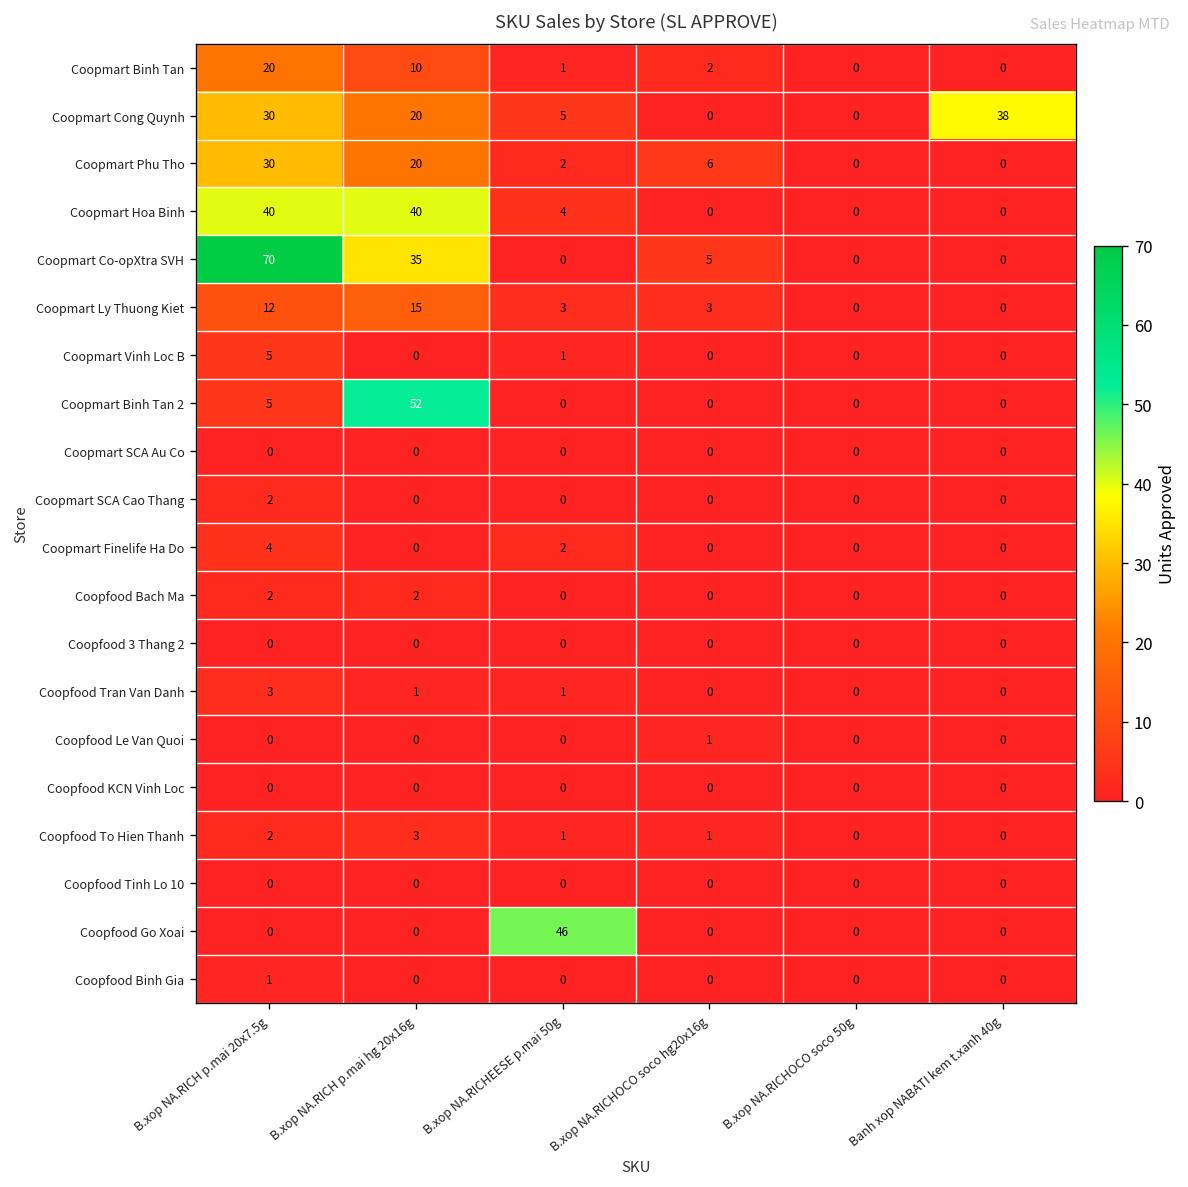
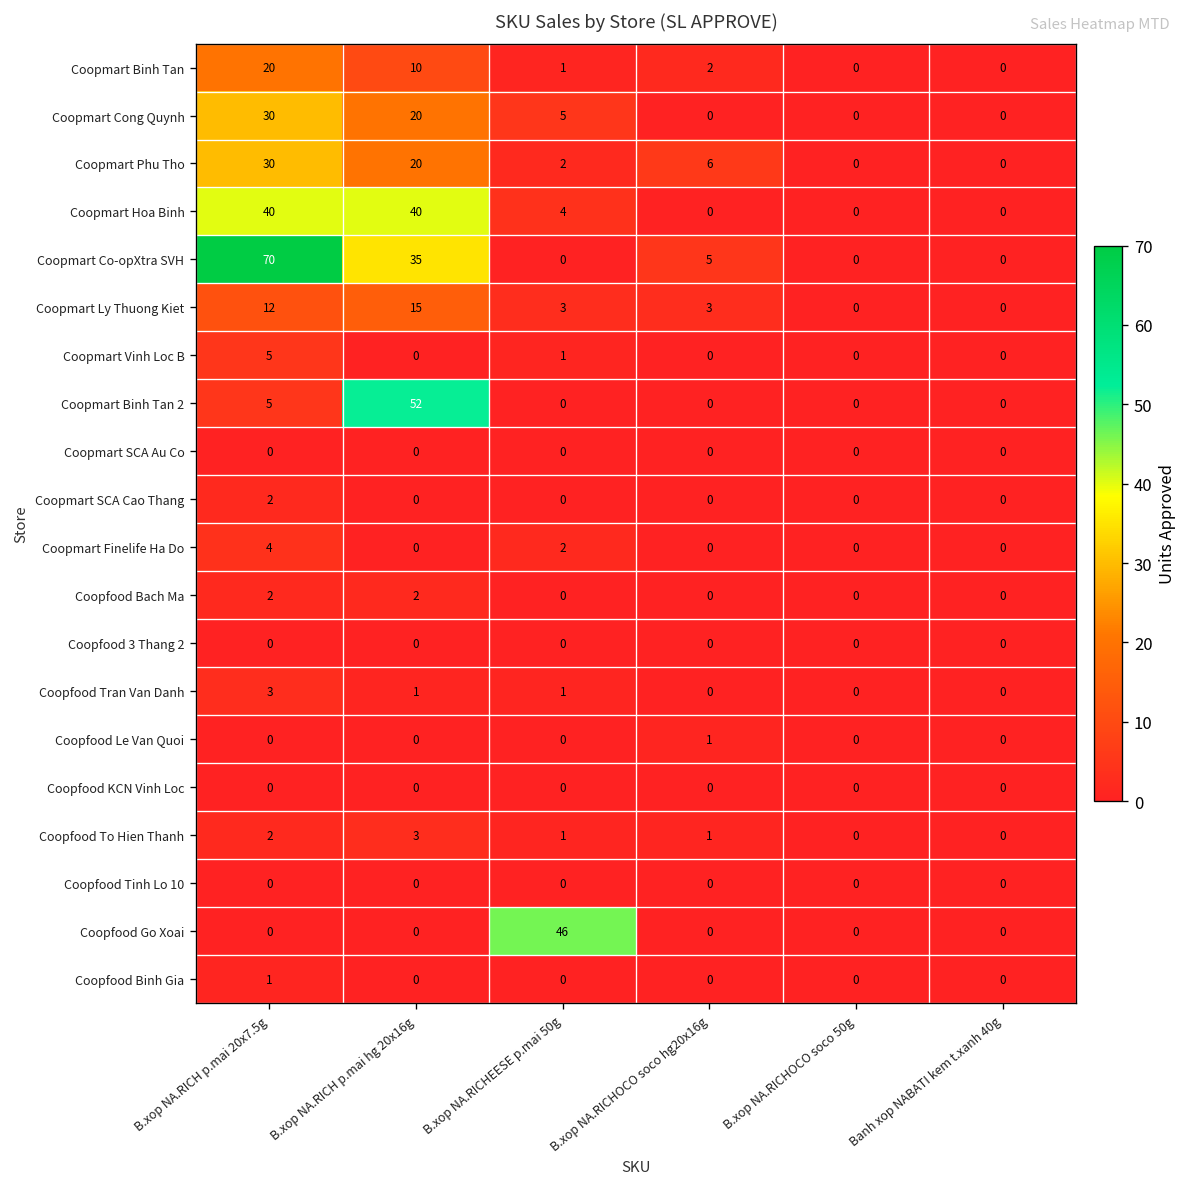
  {
    "Coopmart Binh Tan": {
      "B.xop NA.RICH p.mai 20x7.5g": 20,
      "B.xop NA.RICH p.mai hg 20x16g": 10,
      "B.xop NA.RICHEESE p.mai 50g": 1,
      "B.xop NA.RICHOCO soco hg20x16g": 2,
      "B.xop NA.RICHOCO soco 50g": 0,
      "Banh xop NABATI kem t.xanh 40g": 0
    },
    "Coopmart Cong Quynh": {
      "B.xop NA.RICH p.mai 20x7.5g": 30,
      "B.xop NA.RICH p.mai hg 20x16g": 20,
      "B.xop NA.RICHEESE p.mai 50g": 5,
      "B.xop NA.RICHOCO soco hg20x16g": 0,
      "B.xop NA.RICHOCO soco 50g": 0,
-     "Banh xop NABATI kem t.xanh 40g": 38
+     "Banh xop NABATI kem t.xanh 40g": 0
    },
    "Coopmart Phu Tho": {
      "B.xop NA.RICH p.mai 20x7.5g": 30,
      "B.xop NA.RICH p.mai hg 20x16g": 20,
      "B.xop NA.RICHEESE p.mai 50g": 2,
      "B.xop NA.RICHOCO soco hg20x16g": 6,
      "B.xop NA.RICHOCO soco 50g": 0,
      "Banh xop NABATI kem t.xanh 40g": 0
    },
    "Coopmart Hoa Binh": {
      "B.xop NA.RICH p.mai 20x7.5g": 40,
      "B.xop NA.RICH p.mai hg 20x16g": 40,
      "B.xop NA.RICHEESE p.mai 50g": 4,
      "B.xop NA.RICHOCO soco hg20x16g": 0,
      "B.xop NA.RICHOCO soco 50g": 0,
      "Banh xop NABATI kem t.xanh 40g": 0
    },
    "Coopmart Co-opXtra SVH": {
      "B.xop NA.RICH p.mai 20x7.5g": 70,
      "B.xop NA.RICH p.mai hg 20x16g": 35,
      "B.xop NA.RICHEESE p.mai 50g": 0,
      "B.xop NA.RICHOCO soco hg20x16g": 5,
      "B.xop NA.RICHOCO soco 50g": 0,
      "Banh xop NABATI kem t.xanh 40g": 0
    },
    "Coopmart Ly Thuong Kiet": {
      "B.xop NA.RICH p.mai 20x7.5g": 12,
      "B.xop NA.RICH p.mai hg 20x16g": 15,
      "B.xop NA.RICHEESE p.mai 50g": 3,
      "B.xop NA.RICHOCO soco hg20x16g": 3,
      "B.xop NA.RICHOCO soco 50g": 0,
      "Banh xop NABATI kem t.xanh 40g": 0
    },
    "Coopmart Vinh Loc B": {
      "B.xop NA.RICH p.mai 20x7.5g": 5,
      "B.xop NA.RICH p.mai hg 20x16g": 0,
      "B.xop NA.RICHEESE p.mai 50g": 1,
      "B.xop NA.RICHOCO soco hg20x16g": 0,
      "B.xop NA.RICHOCO soco 50g": 0,
      "Banh xop NABATI kem t.xanh 40g": 0
    },
    "Coopmart Binh Tan 2": {
      "B.xop NA.RICH p.mai 20x7.5g": 5,
      "B.xop NA.RICH p.mai hg 20x16g": 52,
      "B.xop NA.RICHEESE p.mai 50g": 0,
      "B.xop NA.RICHOCO soco hg20x16g": 0,
      "B.xop NA.RICHOCO soco 50g": 0,
      "Banh xop NABATI kem t.xanh 40g": 0
    },
    "Coopmart SCA Au Co": {
      "B.xop NA.RICH p.mai 20x7.5g": 0,
      "B.xop NA.RICH p.mai hg 20x16g": 0,
      "B.xop NA.RICHEESE p.mai 50g": 0,
      "B.xop NA.RICHOCO soco hg20x16g": 0,
      "B.xop NA.RICHOCO soco 50g": 0,
      "Banh xop NABATI kem t.xanh 40g": 0
    },
    "Coopmart SCA Cao Thang": {
      "B.xop NA.RICH p.mai 20x7.5g": 2,
      "B.xop NA.RICH p.mai hg 20x16g": 0,
      "B.xop NA.RICHEESE p.mai 50g": 0,
      "B.xop NA.RICHOCO soco hg20x16g": 0,
      "B.xop NA.RICHOCO soco 50g": 0,
      "Banh xop NABATI kem t.xanh 40g": 0
    },
    "Coopmart Finelife Ha Do": {
      "B.xop NA.RICH p.mai 20x7.5g": 4,
      "B.xop NA.RICH p.mai hg 20x16g": 0,
      "B.xop NA.RICHEESE p.mai 50g": 2,
      "B.xop NA.RICHOCO soco hg20x16g": 0,
      "B.xop NA.RICHOCO soco 50g": 0,
      "Banh xop NABATI kem t.xanh 40g": 0
    },
    "Coopfood Bach Ma": {
      "B.xop NA.RICH p.mai 20x7.5g": 2,
      "B.xop NA.RICH p.mai hg 20x16g": 2,
      "B.xop NA.RICHEESE p.mai 50g": 0,
      "B.xop NA.RICHOCO soco hg20x16g": 0,
      "B.xop NA.RICHOCO soco 50g": 0,
      "Banh xop NABATI kem t.xanh 40g": 0
    },
    "Coopfood 3 Thang 2": {
      "B.xop NA.RICH p.mai 20x7.5g": 0,
      "B.xop NA.RICH p.mai hg 20x16g": 0,
      "B.xop NA.RICHEESE p.mai 50g": 0,
      "B.xop NA.RICHOCO soco hg20x16g": 0,
      "B.xop NA.RICHOCO soco 50g": 0,
      "Banh xop NABATI kem t.xanh 40g": 0
    },
    "Coopfood Tran Van Danh": {
      "B.xop NA.RICH p.mai 20x7.5g": 3,
      "B.xop NA.RICH p.mai hg 20x16g": 1,
      "B.xop NA.RICHEESE p.mai 50g": 1,
      "B.xop NA.RICHOCO soco hg20x16g": 0,
      "B.xop NA.RICHOCO soco 50g": 0,
      "Banh xop NABATI kem t.xanh 40g": 0
    },
    "Coopfood Le Van Quoi": {
      "B.xop NA.RICH p.mai 20x7.5g": 0,
      "B.xop NA.RICH p.mai hg 20x16g": 0,
      "B.xop NA.RICHEESE p.mai 50g": 0,
      "B.xop NA.RICHOCO soco hg20x16g": 1,
      "B.xop NA.RICHOCO soco 50g": 0,
      "Banh xop NABATI kem t.xanh 40g": 0
    },
    "Coopfood KCN Vinh Loc": {
      "B.xop NA.RICH p.mai 20x7.5g": 0,
      "B.xop NA.RICH p.mai hg 20x16g": 0,
      "B.xop NA.RICHEESE p.mai 50g": 0,
      "B.xop NA.RICHOCO soco hg20x16g": 0,
      "B.xop NA.RICHOCO soco 50g": 0,
      "Banh xop NABATI kem t.xanh 40g": 0
    },
    "Coopfood To Hien Thanh": {
      "B.xop NA.RICH p.mai 20x7.5g": 2,
      "B.xop NA.RICH p.mai hg 20x16g": 3,
      "B.xop NA.RICHEESE p.mai 50g": 1,
      "B.xop NA.RICHOCO soco hg20x16g": 1,
      "B.xop NA.RICHOCO soco 50g": 0,
      "Banh xop NABATI kem t.xanh 40g": 0
    },
    "Coopfood Tinh Lo 10": {
      "B.xop NA.RICH p.mai 20x7.5g": 0,
      "B.xop NA.RICH p.mai hg 20x16g": 0,
      "B.xop NA.RICHEESE p.mai 50g": 0,
      "B.xop NA.RICHOCO soco hg20x16g": 0,
      "B.xop NA.RICHOCO soco 50g": 0,
      "Banh xop NABATI kem t.xanh 40g": 0
    },
    "Coopfood Go Xoai": {
      "B.xop NA.RICH p.mai 20x7.5g": 0,
      "B.xop NA.RICH p.mai hg 20x16g": 0,
      "B.xop NA.RICHEESE p.mai 50g": 46,
      "B.xop NA.RICHOCO soco hg20x16g": 0,
      "B.xop NA.RICHOCO soco 50g": 0,
      "Banh xop NABATI kem t.xanh 40g": 0
    },
    "Coopfood Binh Gia": {
      "B.xop NA.RICH p.mai 20x7.5g": 1,
      "B.xop NA.RICH p.mai hg 20x16g": 0,
      "B.xop NA.RICHEESE p.mai 50g": 0,
      "B.xop NA.RICHOCO soco hg20x16g": 0,
      "B.xop NA.RICHOCO soco 50g": 0,
      "Banh xop NABATI kem t.xanh 40g": 0
    }
  }
